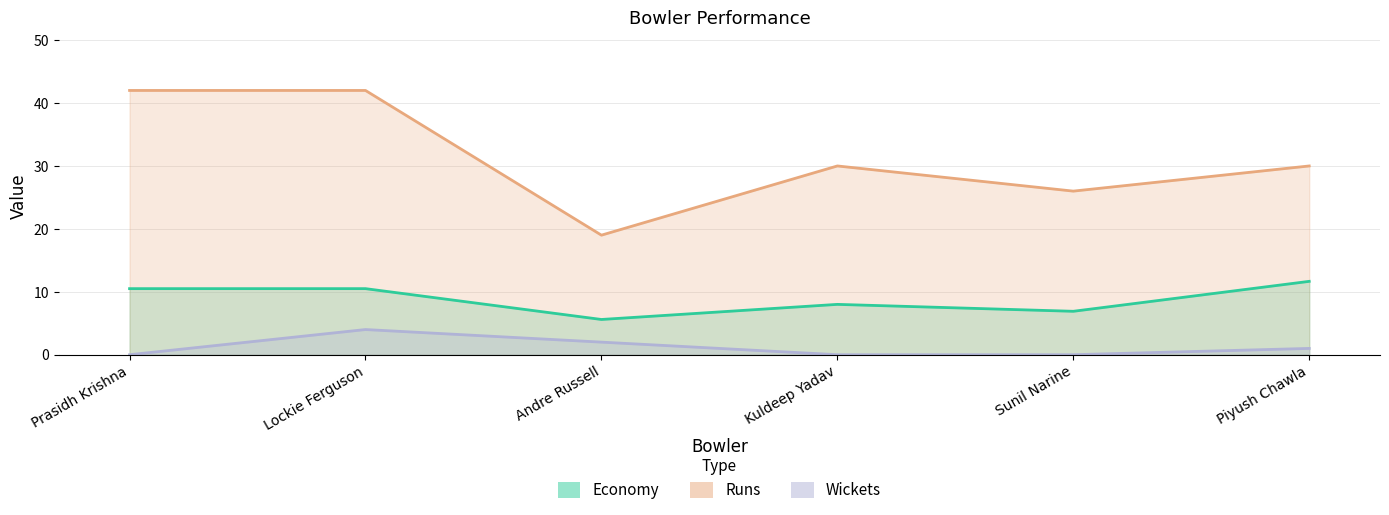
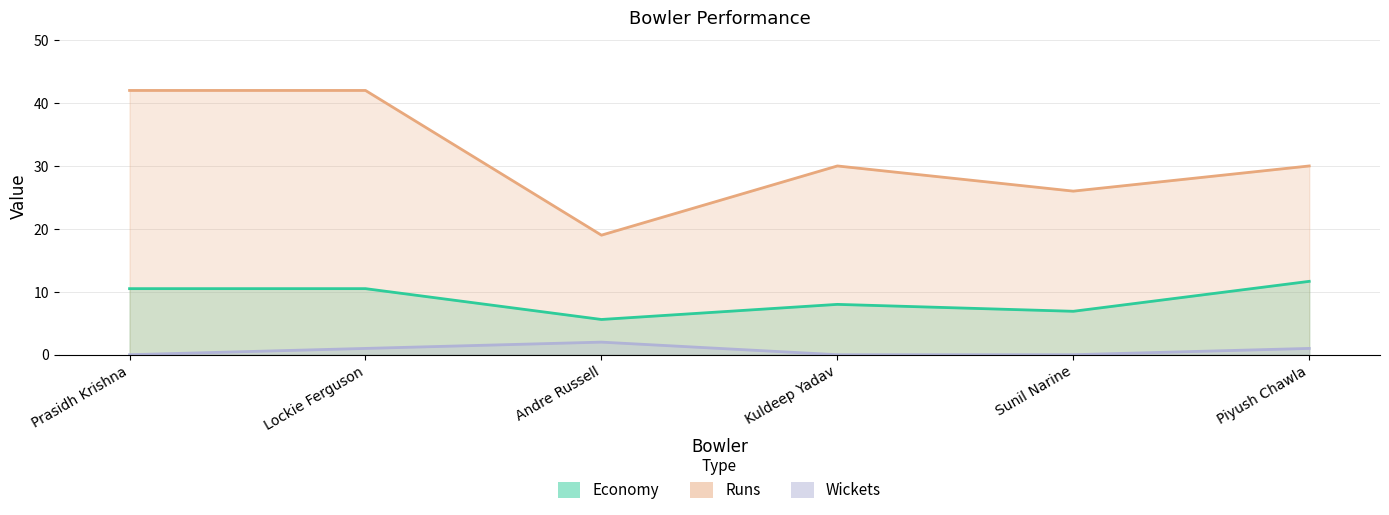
  {
    "Economy": {
      "Prasidh Krishna": 11,
      "Lockie Ferguson": 11,
      "Andre Russell": 6,
      "Kuldeep Yadav": 8,
      "Sunil Narine": 7,
      "Piyush Chawla": 12
    },
    "Runs": {
      "Prasidh Krishna": 42,
      "Lockie Ferguson": 42,
      "Andre Russell": 19,
      "Kuldeep Yadav": 30,
      "Sunil Narine": 26,
      "Piyush Chawla": 30
    },
    "Wickets": {
      "Prasidh Krishna": 0,
-     "Lockie Ferguson": 4,
+     "Lockie Ferguson": 1,
      "Andre Russell": 2,
      "Kuldeep Yadav": 0,
      "Sunil Narine": 0,
      "Piyush Chawla": 1
    }
  }
